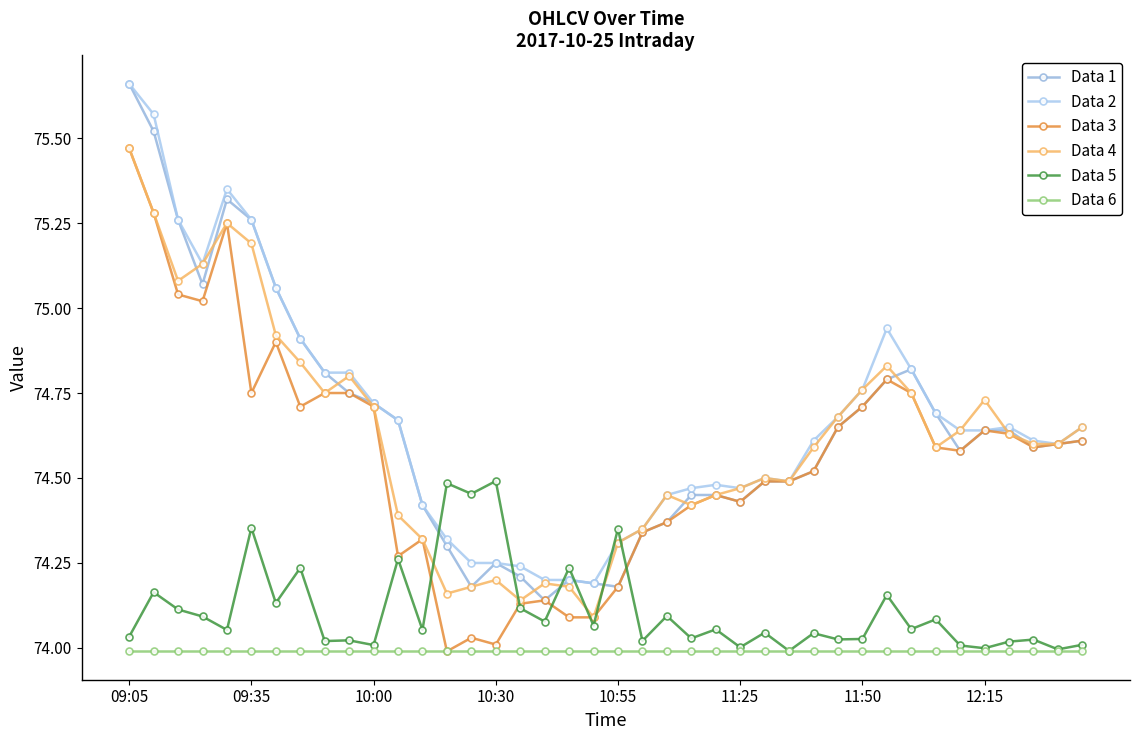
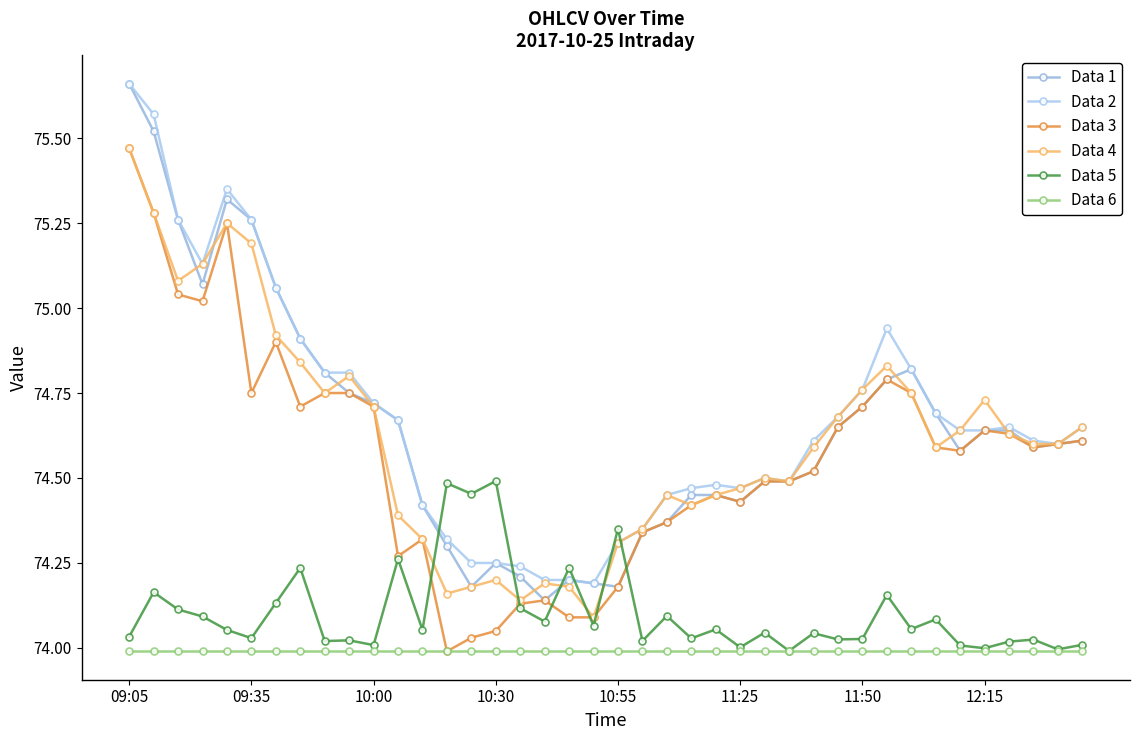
  {
    "Data 3": {
      "09:35": 74.75,
-     "10:30": 74.01
+     "10:30": 74.05
    },
    "Data 4": {
      "09:35": 75.19,
      "10:30": 74.20,
      "12:15": 74.73
    },
    "Data 5": {
      "09:05": 74.03,
-     "09:35": 74.35,
+     "09:35": 74.03,
      "10:00": 74.01,
      "10:30": 74.49,
      "10:55": 74.35,
      "11:25": 74.00,
      "11:50": 74.03,
      "12:15": 74.00
    },
    "Data 6": {
      "09:05": 73.99,
      "09:35": 73.99,
      "10:00": 73.99,
      "10:30": 73.99,
      "10:55": 73.99,
      "11:25": 73.99,
      "11:50": 73.99,
      "12:15": 73.99
    }
  }
